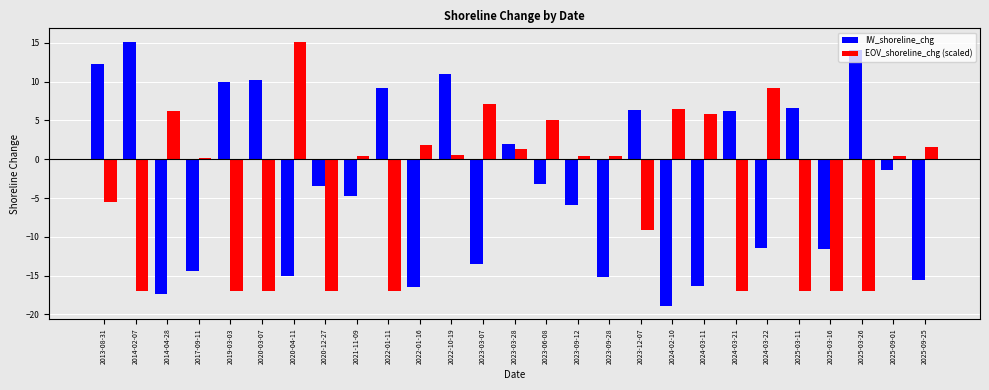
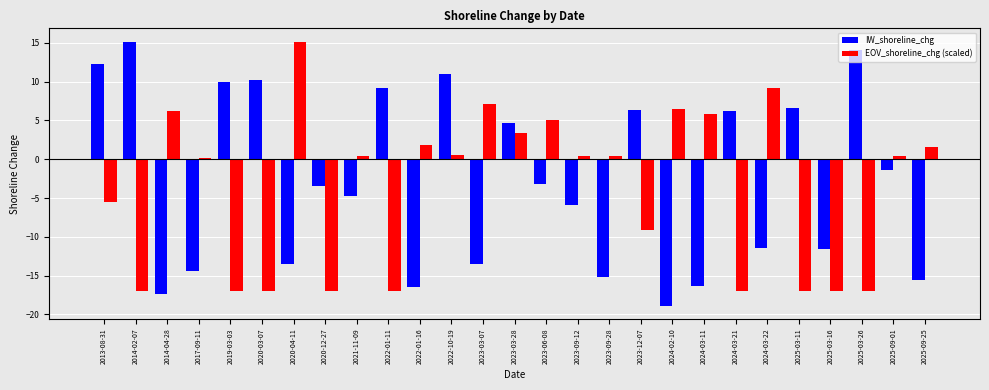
  {
    "IW_shoreline_chg": {
      "2013-08-31": 12,
      "2014-02-07": 15,
      "2014-04-28": -17,
      "2017-09-11": -14,
      "2019-03-03": 10,
      "2020-03-07": 10,
-     "2020-04-11": -15,
+     "2020-04-11": -14,
      "2020-12-27": -3,
      "2021-11-09": -5,
      "2022-01-11": 9,
      "2022-01-16": -17,
      "2022-10-19": 11,
      "2023-03-07": -14,
-     "2023-03-28": 2,
+     "2023-03-28": 5,
      "2023-06-08": -3,
      "2023-09-12": -6,
      "2023-09-28": -15,
      "2023-12-07": 6,
      "2024-02-10": -19,
      "2024-03-11": -16,
      "2024-03-21": 6,
      "2024-03-22": -11,
      "2025-03-11": 7,
      "2025-03-16": -12,
      "2025-09-01": -1,
      "2025-09-25": -16
    },
    "EOV_shoreline_chg (scaled)": {
      "2013-08-31": -6,
      "2014-02-07": -17,
      "2014-04-28": 6,
      "2019-03-03": -17,
      "2020-03-07": -17,
      "2020-04-11": 15,
      "2020-12-27": -17,
      "2021-11-09": 0,
      "2022-01-11": -17,
      "2022-01-16": 2,
      "2022-10-19": 1,
      "2023-03-07": 7,
-     "2023-03-28": 1,
+     "2023-03-28": 3,
      "2023-06-08": 5,
      "2023-09-12": 0,
      "2023-09-28": 0,
      "2023-12-07": -9,
      "2024-02-10": 6,
      "2024-03-11": 6,
      "2024-03-21": -17,
      "2024-03-22": 9,
      "2025-03-11": -17,
      "2025-03-16": -17,
      "2025-03-26": -17,
      "2025-09-01": 0,
      "2025-09-25": 2
    }
  }
